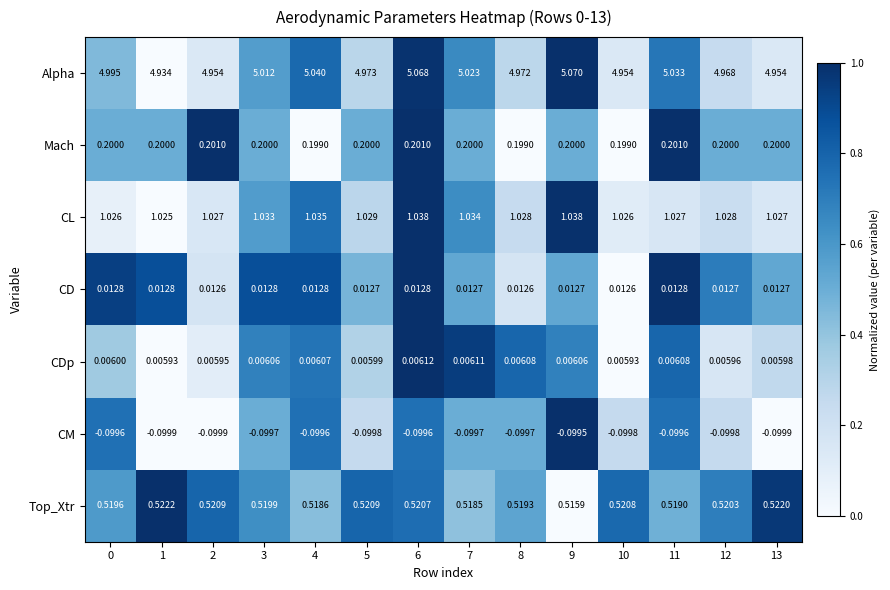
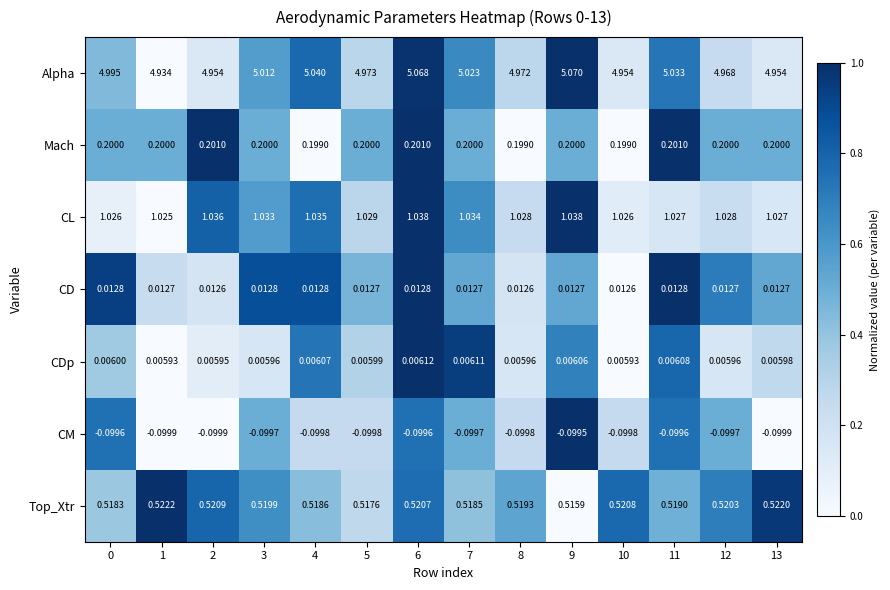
  {
    "Alpha": {
      "0": 4.995,
      "1": 4.934,
      "2": 4.954,
      "3": 5.012,
      "4": 5.040,
      "5": 4.973,
      "6": 5.068,
      "7": 5.023,
      "8": 4.972,
      "9": 5.070,
      "10": 4.954,
      "11": 5.033,
      "12": 4.968,
      "13": 4.954
    },
    "Mach": {
      "0": 0.2000,
      "1": 0.2000,
      "2": 0.2010,
      "3": 0.2000,
      "4": 0.1990,
      "5": 0.2000,
      "6": 0.2010,
      "7": 0.2000,
      "8": 0.1990,
      "9": 0.2000,
      "10": 0.1990,
      "11": 0.2010,
      "12": 0.2000,
      "13": 0.2000
    },
    "CL": {
      "0": 1.026,
      "1": 1.025,
-     "2": 1.027,
+     "2": 1.036,
      "3": 1.033,
      "4": 1.035,
      "5": 1.029,
      "6": 1.038,
      "7": 1.034,
      "8": 1.028,
      "9": 1.038,
      "10": 1.026,
      "11": 1.027,
      "12": 1.028,
      "13": 1.027
    },
    "CD": {
      "0": 0.0128,
-     "1": 0.0128,
+     "1": 0.0127,
      "2": 0.0126,
      "3": 0.0128,
      "4": 0.0128,
      "5": 0.0127,
      "6": 0.0128,
      "7": 0.0127,
      "8": 0.0126,
      "9": 0.0127,
      "10": 0.0126,
      "11": 0.0128,
      "12": 0.0127,
      "13": 0.0127
    },
    "CDp": {
      "0": 0.00600,
      "1": 0.00593,
      "2": 0.00595,
-     "3": 0.00606,
+     "3": 0.00596,
      "4": 0.00607,
      "5": 0.00599,
      "6": 0.00612,
      "7": 0.00611,
-     "8": 0.00608,
+     "8": 0.00596,
      "9": 0.00606,
      "10": 0.00593,
      "11": 0.00608,
      "12": 0.00596,
      "13": 0.00598
    },
    "CM": {
      "0": -0.0996,
      "1": -0.0999,
      "2": -0.0999,
      "3": -0.0997,
-     "4": -0.0996,
+     "4": -0.0998,
      "5": -0.0998,
      "6": -0.0996,
      "7": -0.0997,
-     "8": -0.0997,
+     "8": -0.0998,
      "9": -0.0995,
      "10": -0.0998,
      "11": -0.0996,
-     "12": -0.0998,
+     "12": -0.0997,
      "13": -0.0999
    },
    "Top_Xtr": {
-     "0": 0.5196,
+     "0": 0.5183,
      "1": 0.5222,
      "2": 0.5209,
      "3": 0.5199,
      "4": 0.5186,
-     "5": 0.5209,
+     "5": 0.5176,
      "6": 0.5207,
      "7": 0.5185,
      "8": 0.5193,
      "9": 0.5159,
      "10": 0.5208,
      "11": 0.5190,
      "12": 0.5203,
      "13": 0.5220
    }
  }
